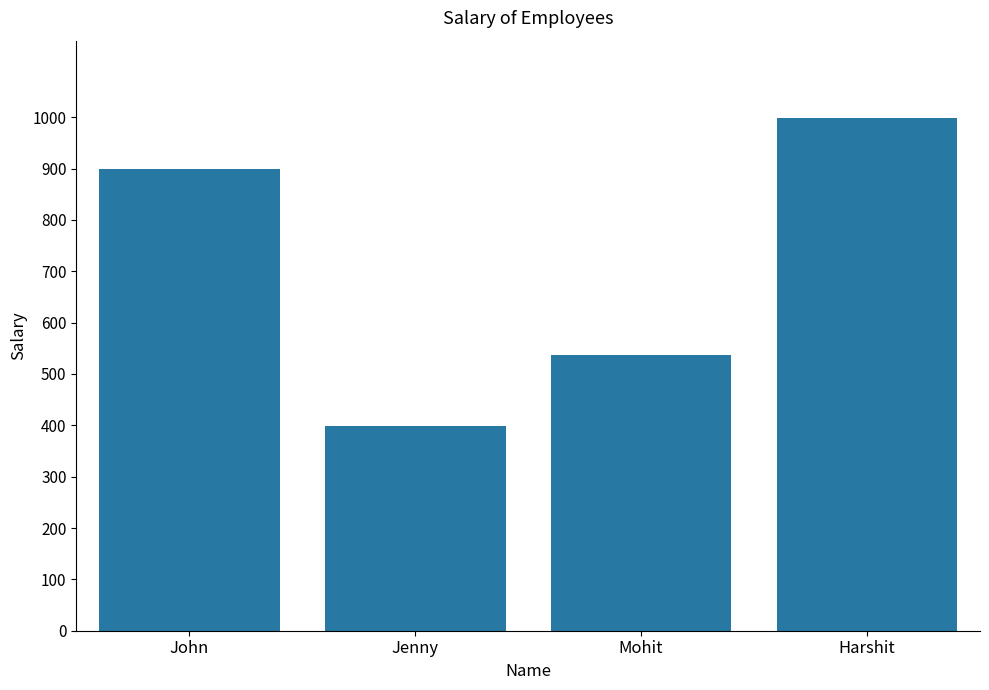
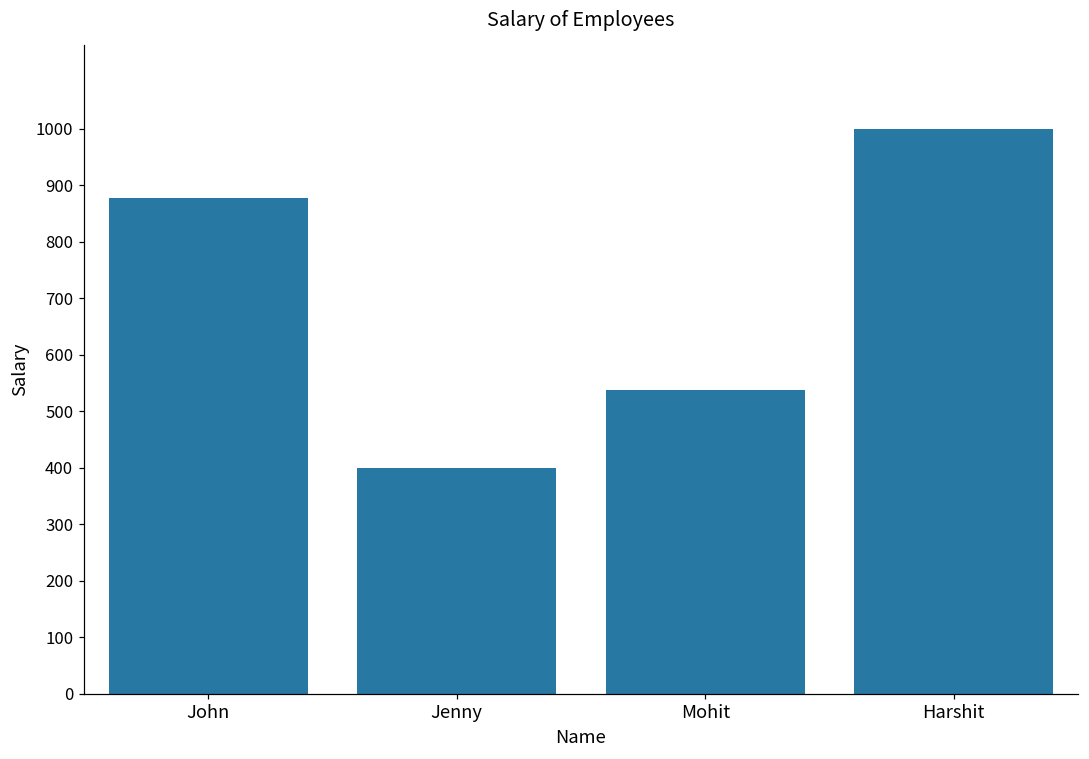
  {
-   "John": 900,
+   "John": 880,
    "Jenny": 400,
    "Mohit": 540,
    "Harshit": 1000
  }
